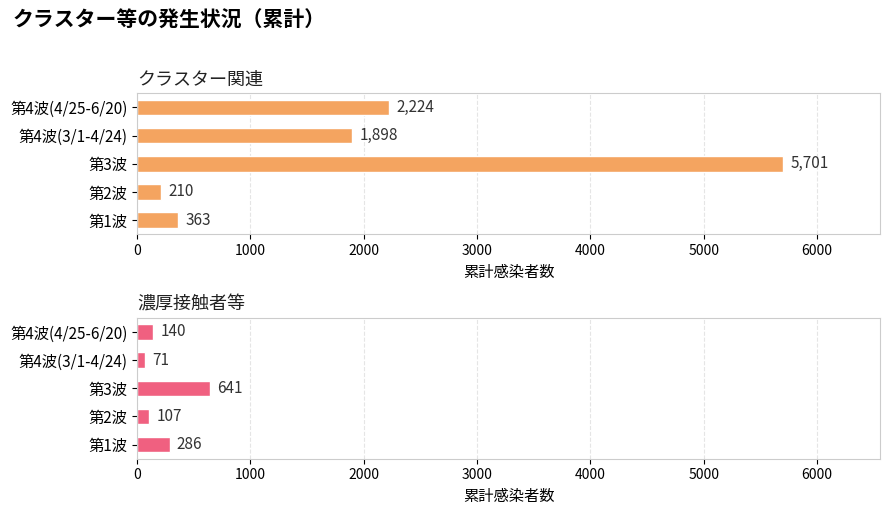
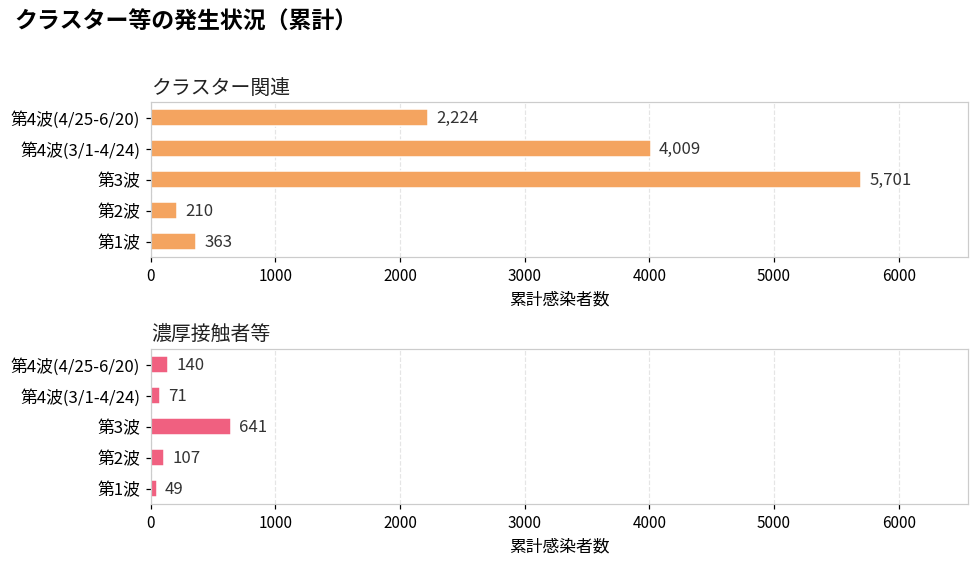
  {
    "クラスター関連": {
      "第4波(4/25-6/20)": "2,224",
-     "第4波(3/1-4/24)": "1,898",
+     "第4波(3/1-4/24)": "4,009",
      "第3波": "5,701",
      "第2波": "210",
      "第1波": "363"
    },
    "濃厚接触者等": {
      "第4波(4/25-6/20)": "140",
      "第4波(3/1-4/24)": "71",
      "第3波": "641",
      "第2波": "107",
-     "第1波": "286"
+     "第1波": "49"
    }
  }
